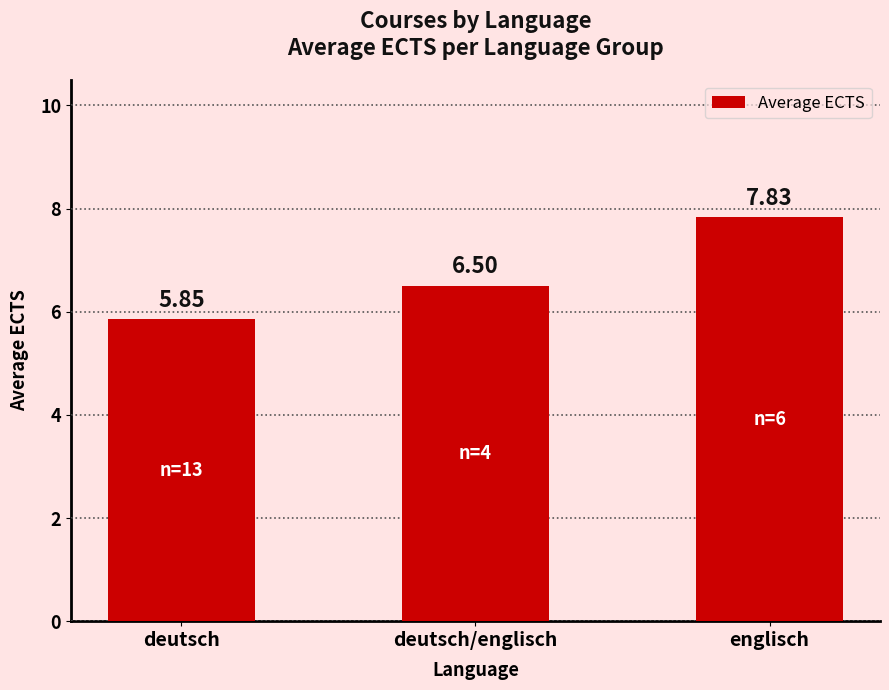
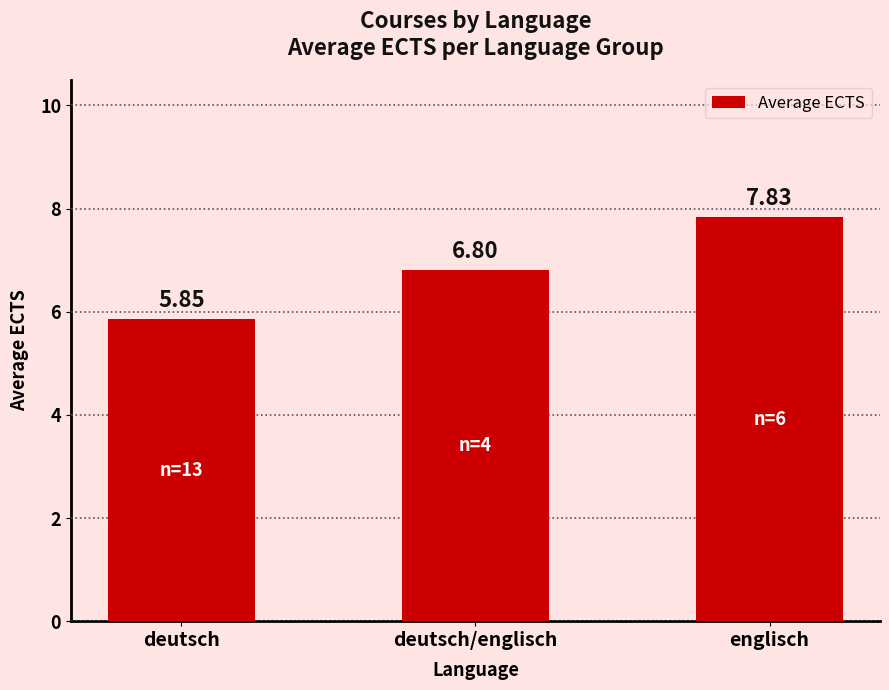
  {
    "deutsch": 5.85,
-   "deutsch/englisch": 6.50,
+   "deutsch/englisch": 6.80,
    "englisch": 7.83
  }
